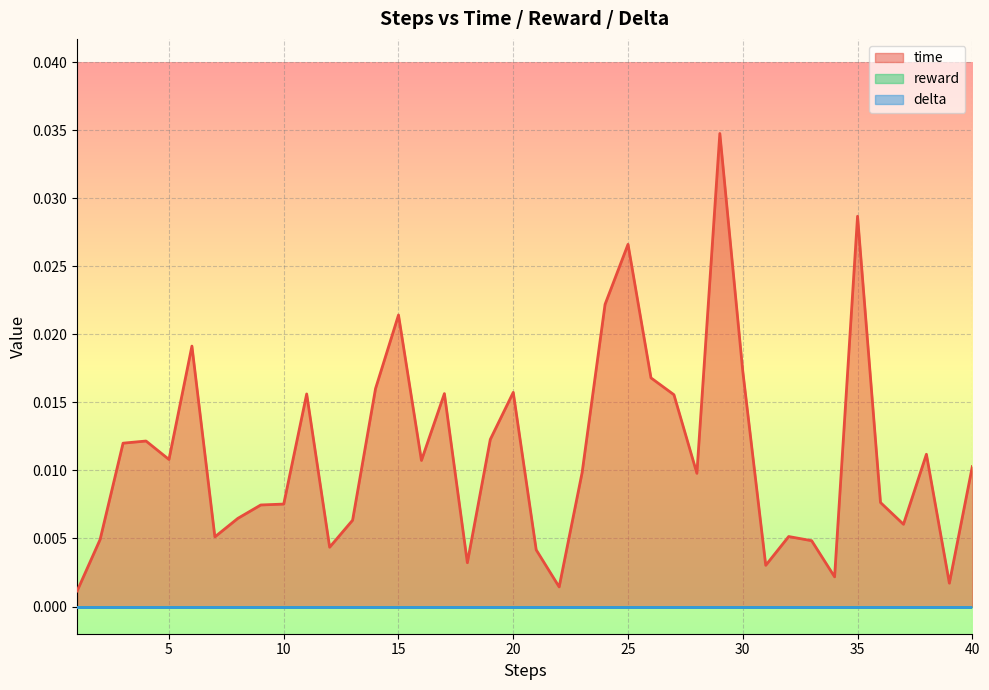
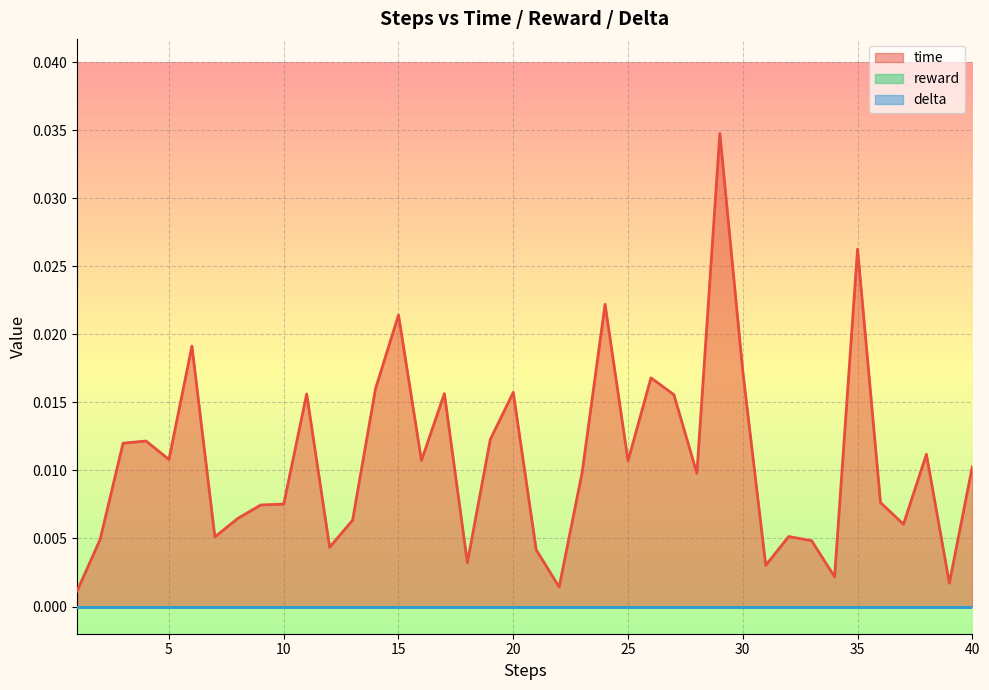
  {
    "time": {
      "5": 0.0108,
      "10": 0.0075,
      "15": 0.0214,
      "20": 0.0157,
-     "25": 0.0266,
+     "25": 0.0107,
      "30": 0.0173,
-     "35": 0.0287,
+     "35": 0.0263,
      "40": 0.0103
    },
    "delta": {
      "5": 0.0000,
      "10": 0.0000,
      "15": 0.0000,
      "20": 0.0000,
      "25": 0.0000,
      "30": 0.0000,
      "35": 0.0000,
      "40": 0.0000
    }
  }
